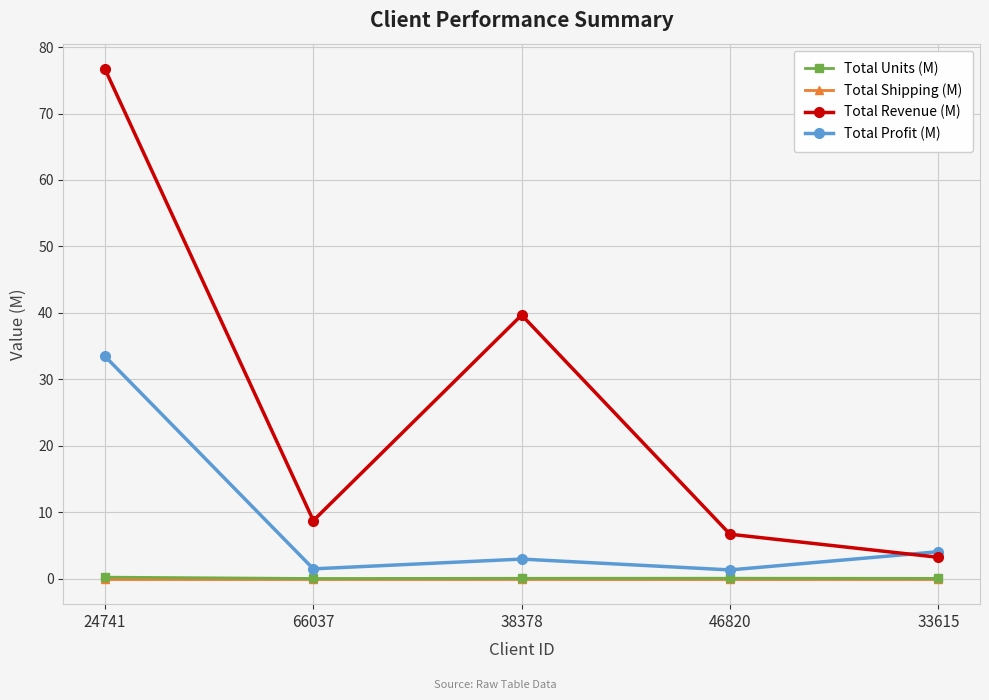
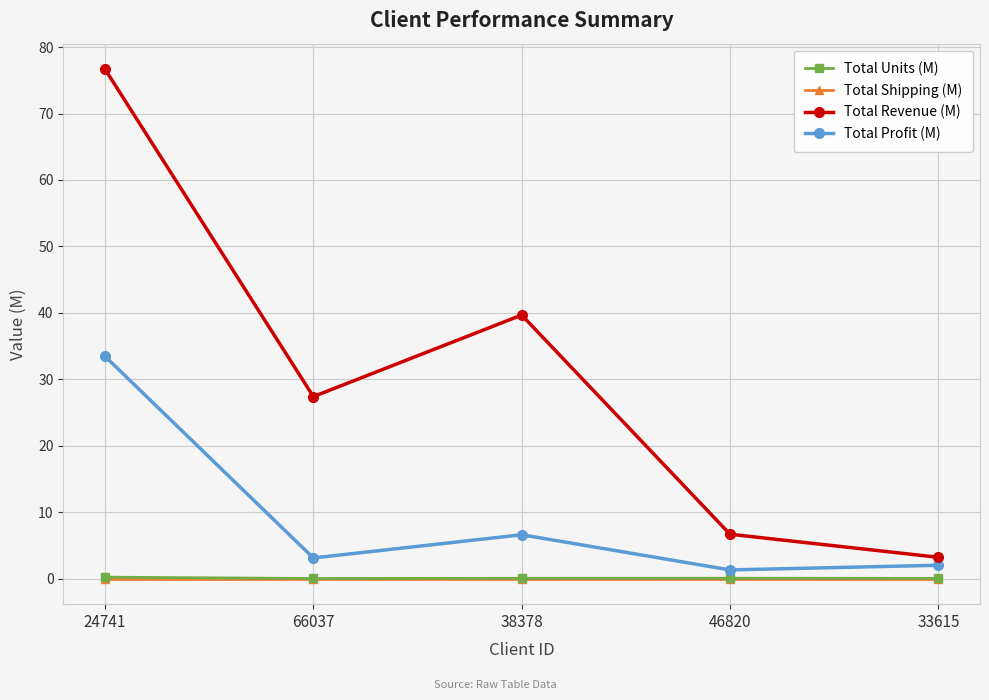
  {
    "Total Revenue (M)": {
      "24741": 77,
-     "66037": 9,
+     "66037": 27,
      "38378": 40,
      "46820": 7,
      "33615": 3
    },
    "Total Profit (M)": {
      "24741": 33,
-     "66037": 1,
-     "38378": 3,
+     "66037": 3,
+     "38378": 7,
      "46820": 1,
-     "33615": 4
+     "33615": 2
    }
  }
